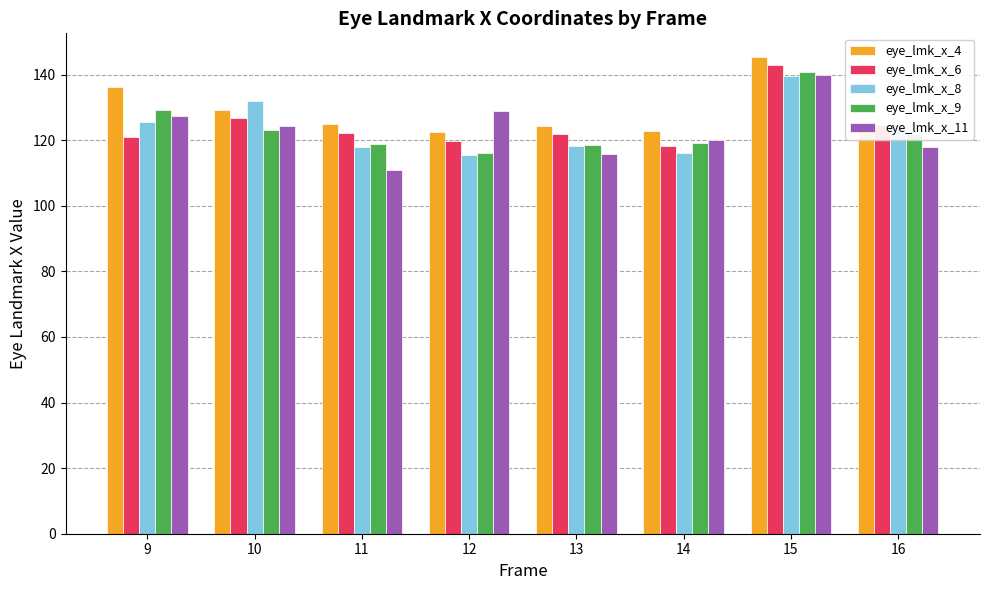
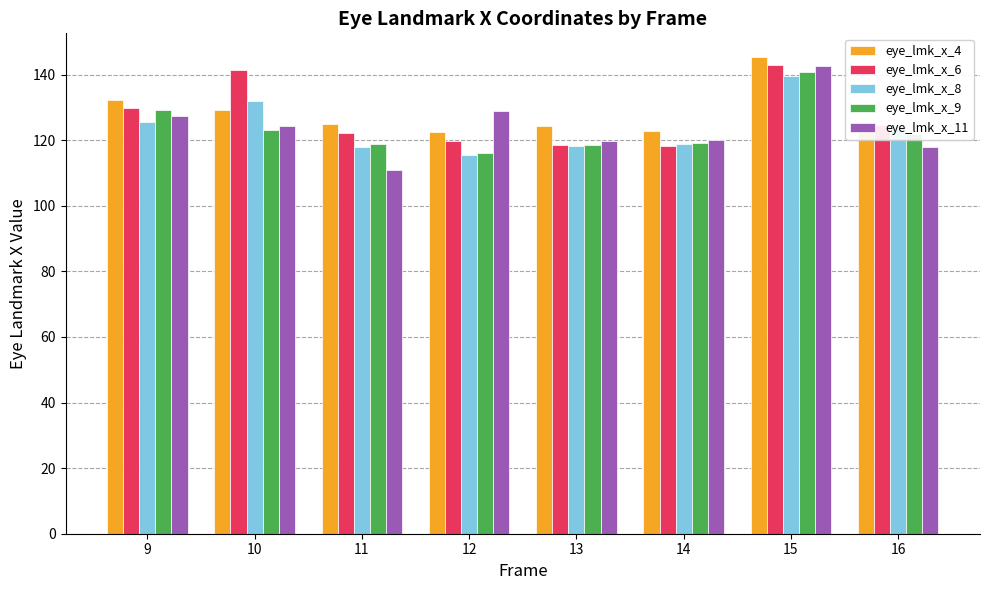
  {
    "eye_lmk_x_4": {
-     "9": 136,
+     "9": 132,
      "10": 129,
      "11": 125,
      "12": 123,
      "13": 124,
      "14": 123,
      "15": 145
    },
    "eye_lmk_x_6": {
-     "9": 121,
-     "10": 127,
+     "9": 130,
+     "10": 141,
      "11": 122,
      "12": 120,
-     "13": 122,
+     "13": 119,
      "14": 118,
      "15": 143
    },
    "eye_lmk_x_8": {
      "9": 125,
      "10": 132,
      "11": 118,
      "12": 116,
      "13": 118,
-     "14": 116,
+     "14": 119,
      "15": 140
    },
    "eye_lmk_x_9": {
      "9": 129,
      "10": 123,
      "11": 119,
      "12": 116,
      "13": 119,
      "14": 119,
      "15": 141
    },
    "eye_lmk_x_11": {
      "9": 127,
      "10": 124,
      "11": 111,
      "12": 129,
-     "13": 116,
+     "13": 120,
      "14": 120,
-     "15": 140,
+     "15": 143,
      "16": 118
    }
  }
